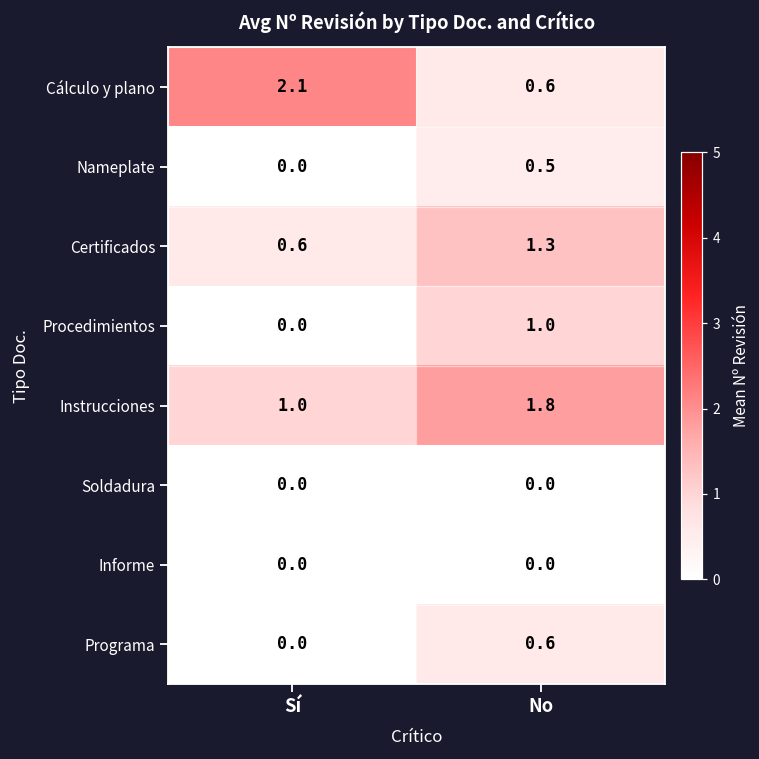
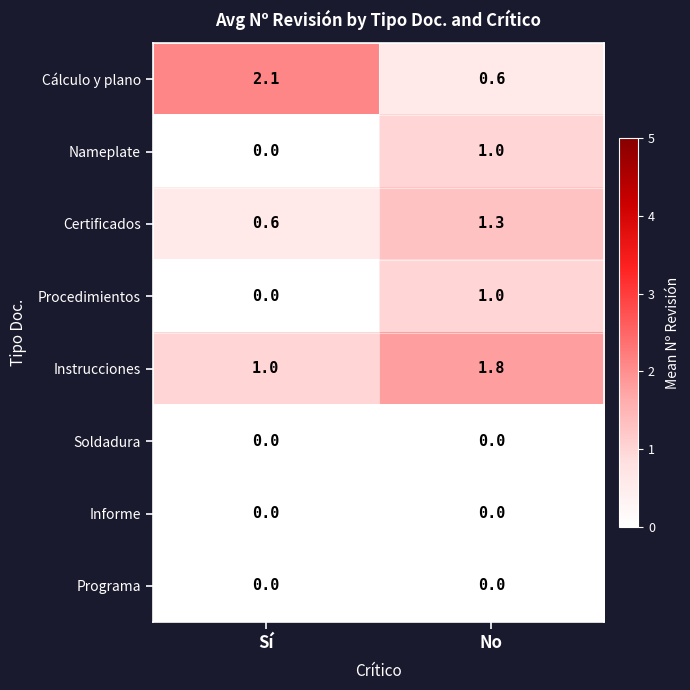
  {
    "Cálculo y plano": {
      "Sí": 2.1,
      "No": 0.6
    },
    "Nameplate": {
      "Sí": 0.0,
-     "No": 0.5
+     "No": 1.0
    },
    "Certificados": {
      "Sí": 0.6,
      "No": 1.3
    },
    "Procedimientos": {
      "Sí": 0.0,
      "No": 1.0
    },
    "Instrucciones": {
      "Sí": 1.0,
      "No": 1.8
    },
    "Soldadura": {
      "Sí": 0.0,
      "No": 0.0
    },
    "Informe": {
      "Sí": 0.0,
      "No": 0.0
    },
    "Programa": {
      "Sí": 0.0,
-     "No": 0.6
+     "No": 0.0
    }
  }
